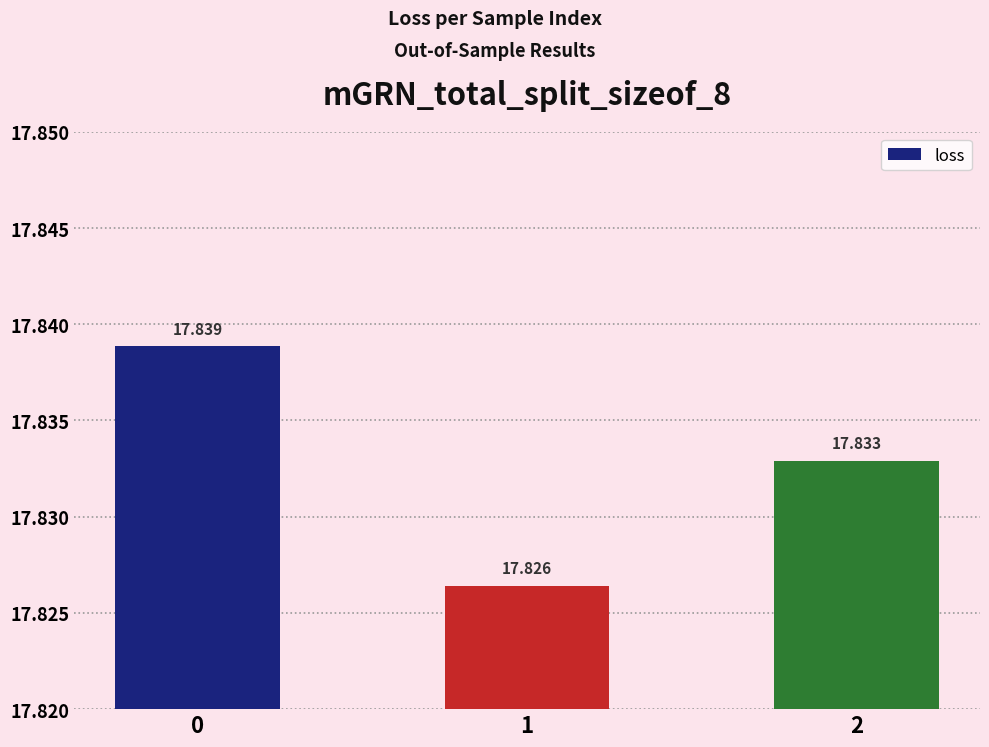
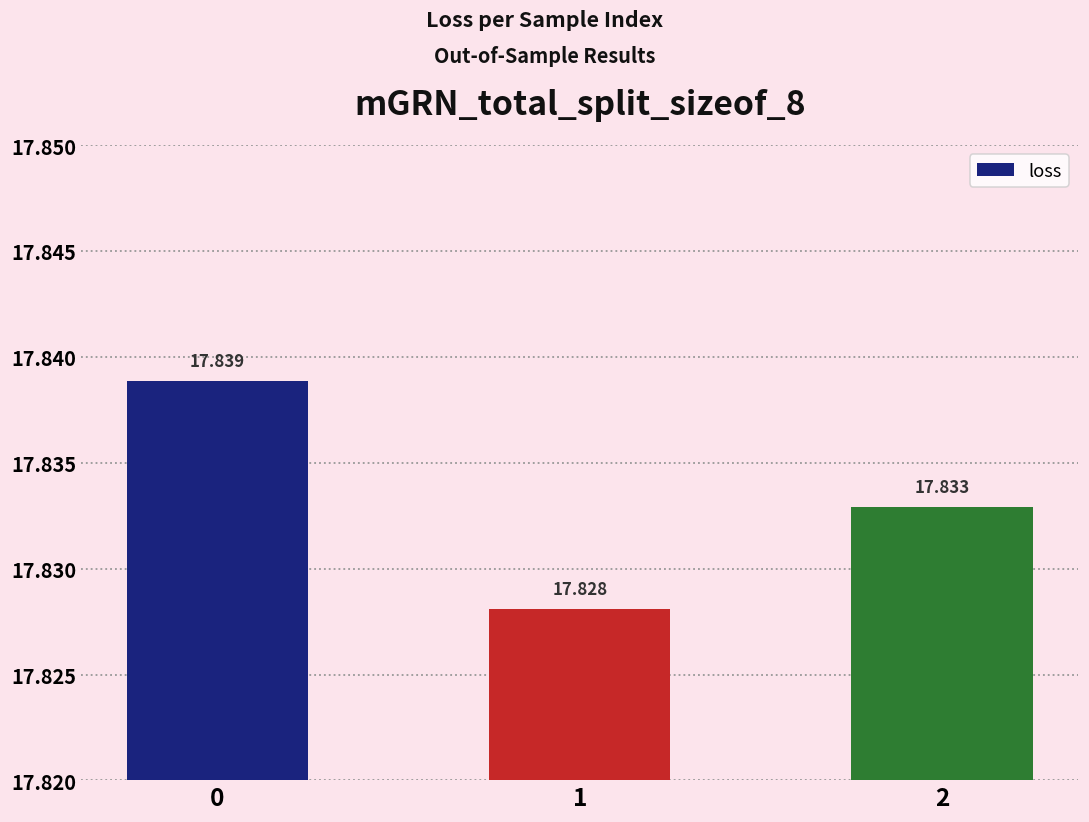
  {
    "0": 17.839,
-   "1": 17.826,
+   "1": 17.828,
    "2": 17.833
  }
